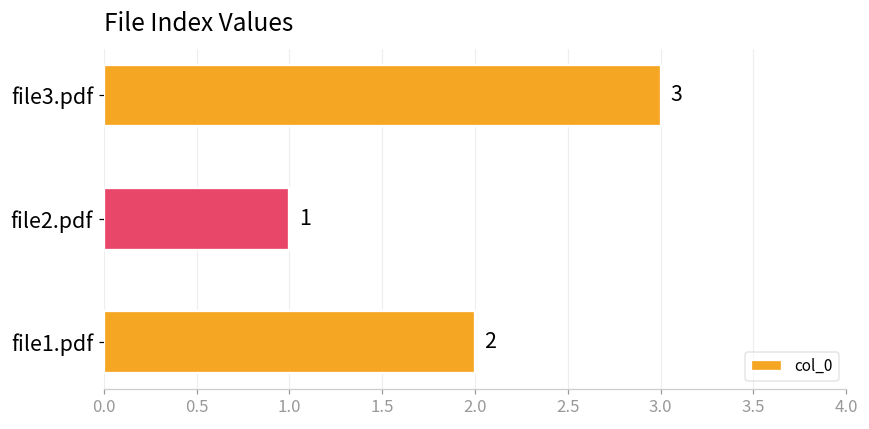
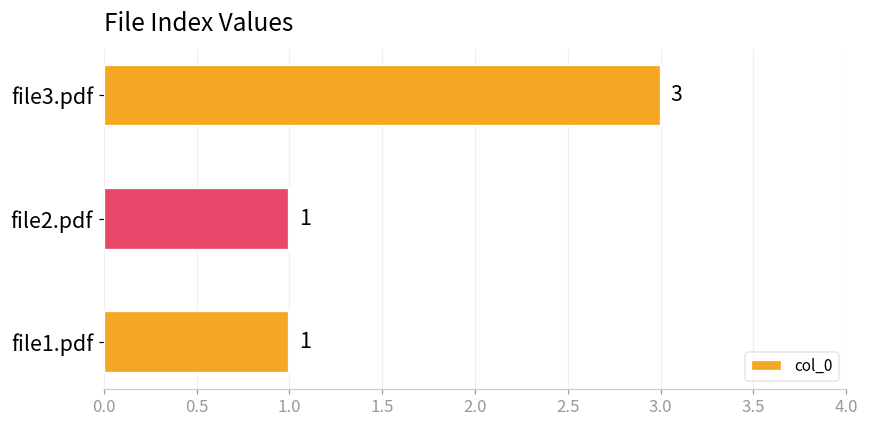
  {
    "file3.pdf": 3,
    "file2.pdf": 1,
-   "file1.pdf": 2
+   "file1.pdf": 1
  }
